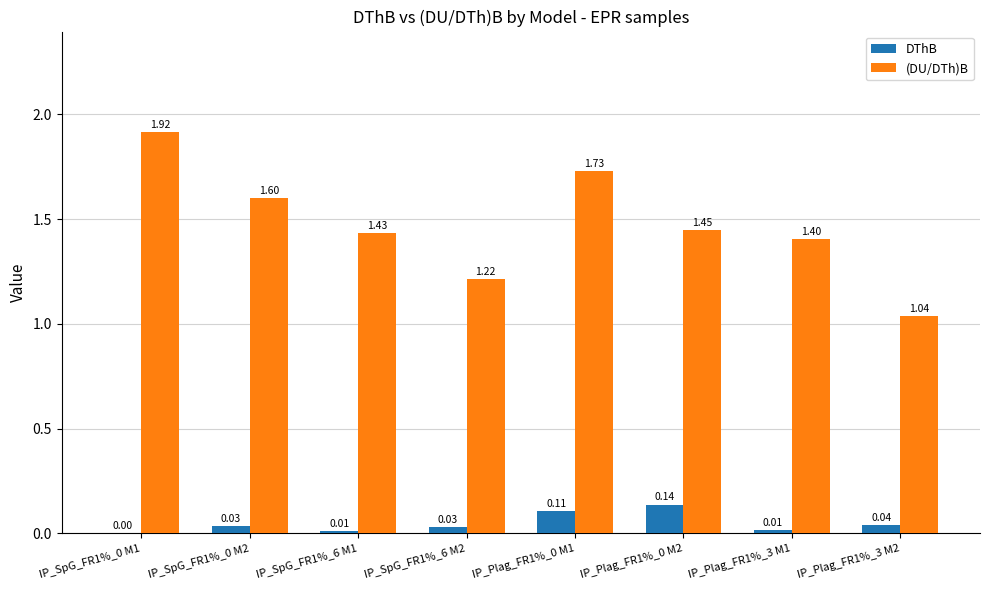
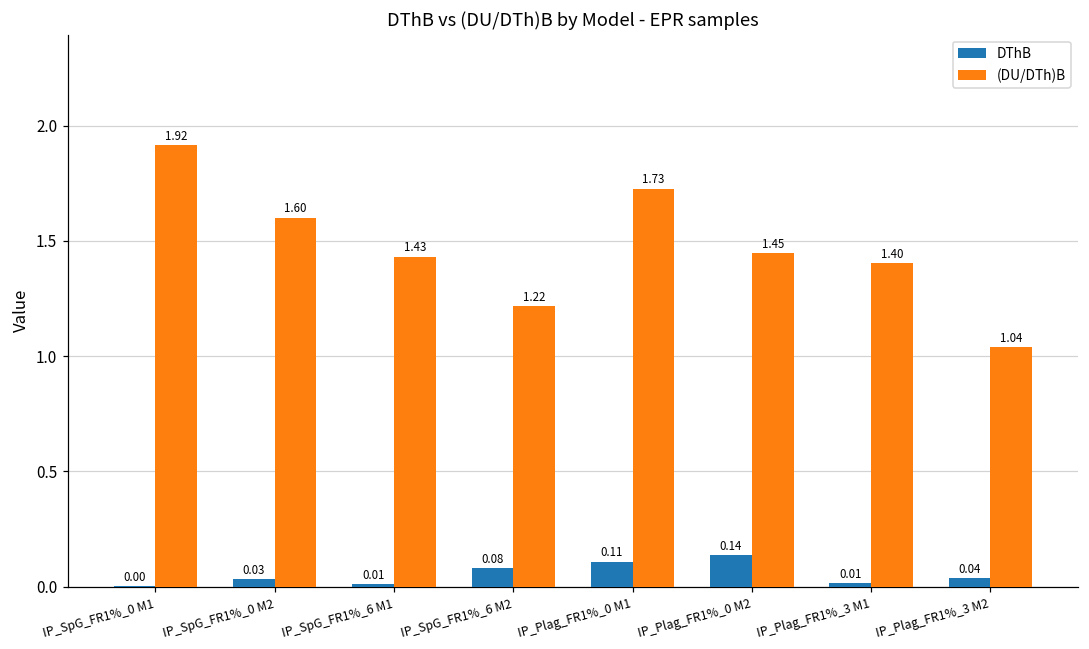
  {
    "DThB": {
      "IP_SpG_FR1%_0 M1": 0.00,
      "IP_SpG_FR1%_0 M2": 0.03,
      "IP_SpG_FR1%_6 M1": 0.01,
-     "IP_SpG_FR1%_6 M2": 0.03,
+     "IP_SpG_FR1%_6 M2": 0.08,
      "IP_Plag_FR1%_0 M1": 0.11,
      "IP_Plag_FR1%_0 M2": 0.14,
      "IP_Plag_FR1%_3 M1": 0.01,
      "IP_Plag_FR1%_3 M2": 0.04
    },
    "(DU/DTh)B": {
      "IP_SpG_FR1%_0 M1": 1.92,
      "IP_SpG_FR1%_0 M2": 1.60,
      "IP_SpG_FR1%_6 M1": 1.43,
      "IP_SpG_FR1%_6 M2": 1.22,
      "IP_Plag_FR1%_0 M1": 1.73,
      "IP_Plag_FR1%_0 M2": 1.45,
      "IP_Plag_FR1%_3 M1": 1.40,
      "IP_Plag_FR1%_3 M2": 1.04
    }
  }
